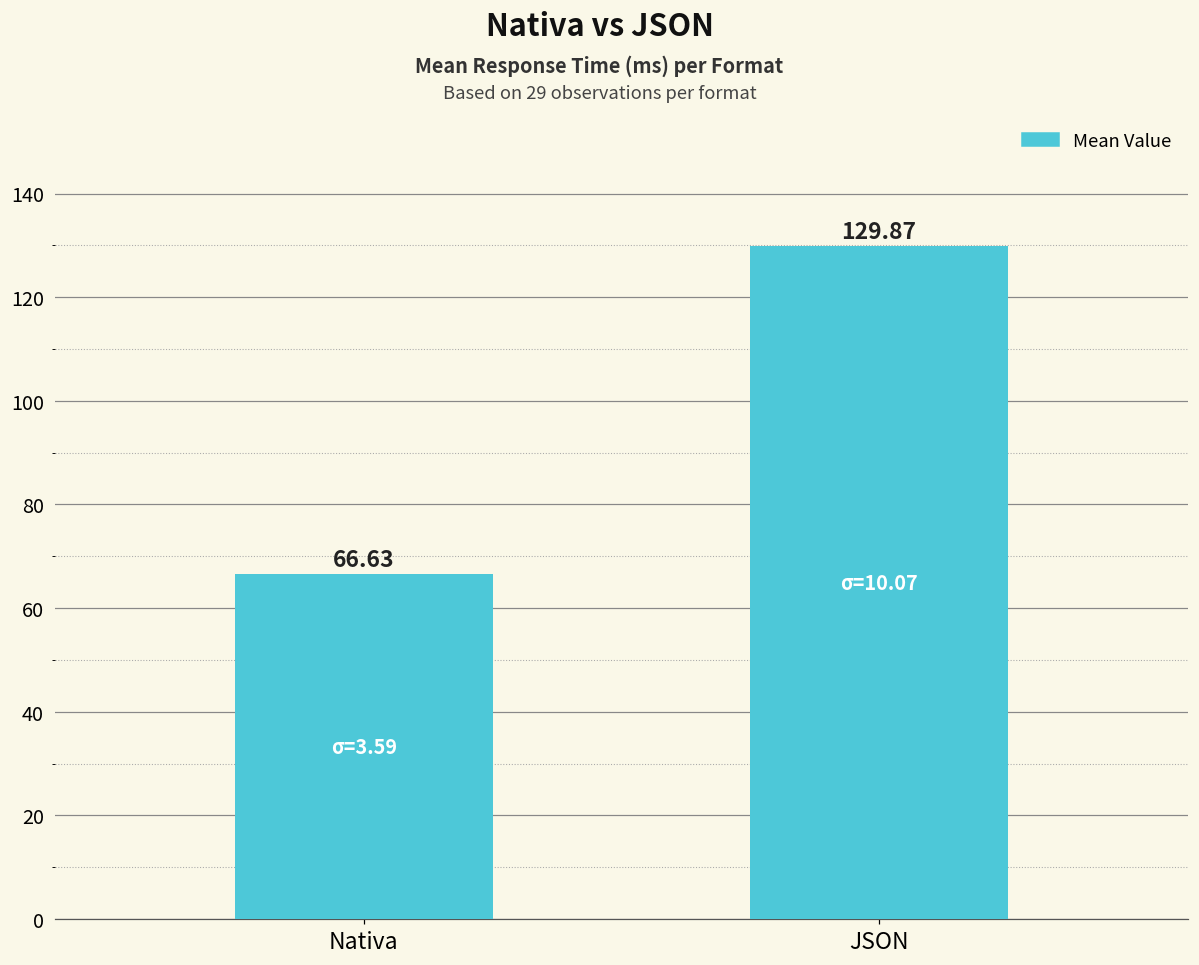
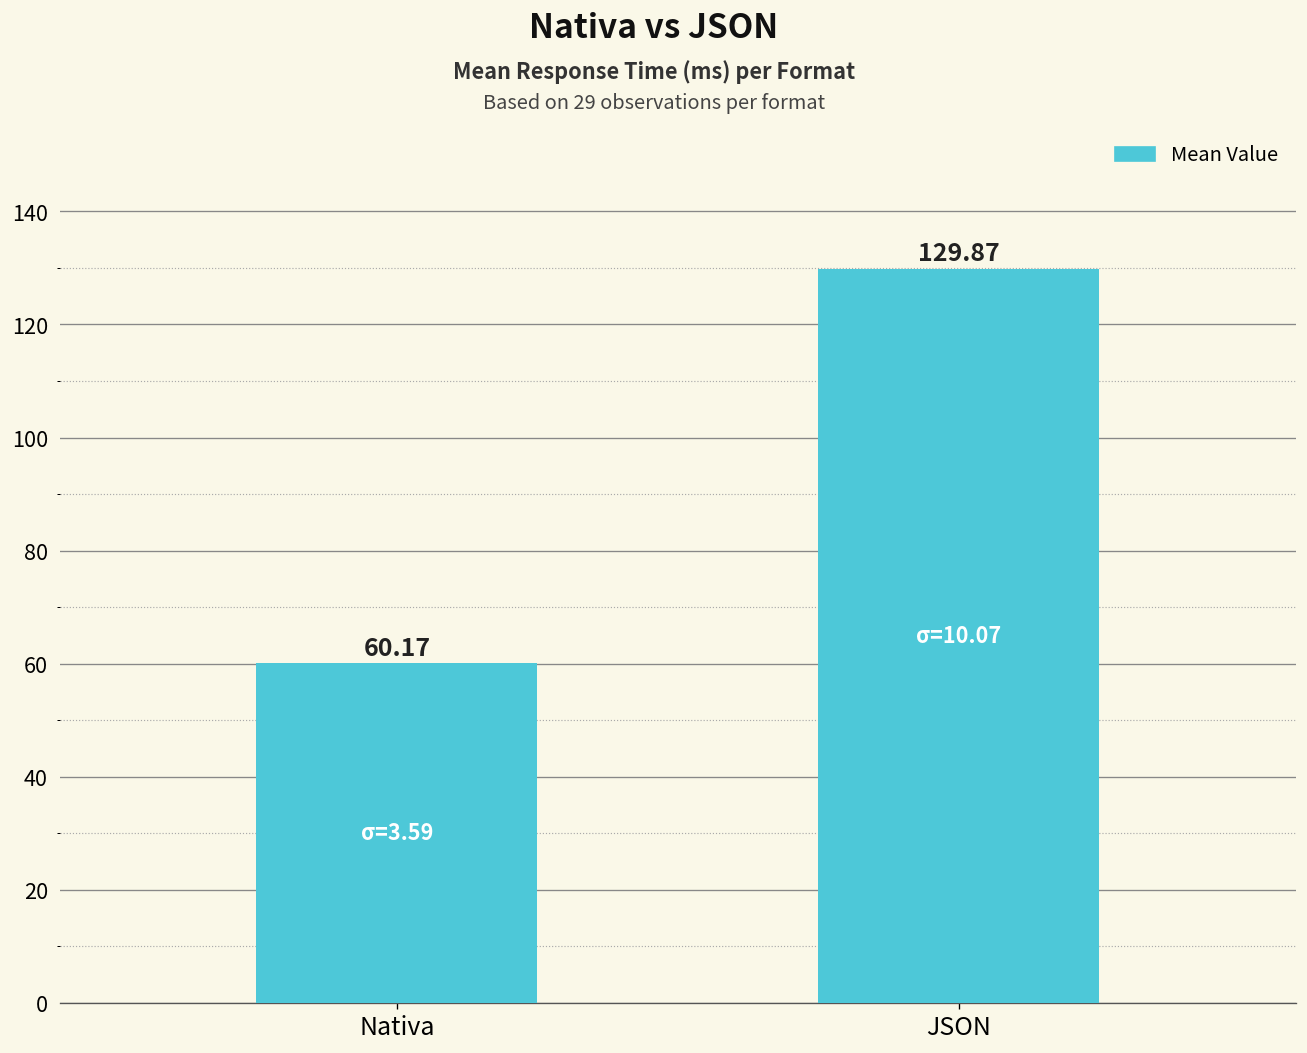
  {
-   "Nativa": 66.63,
+   "Nativa": 60.17,
    "JSON": 129.87
  }
